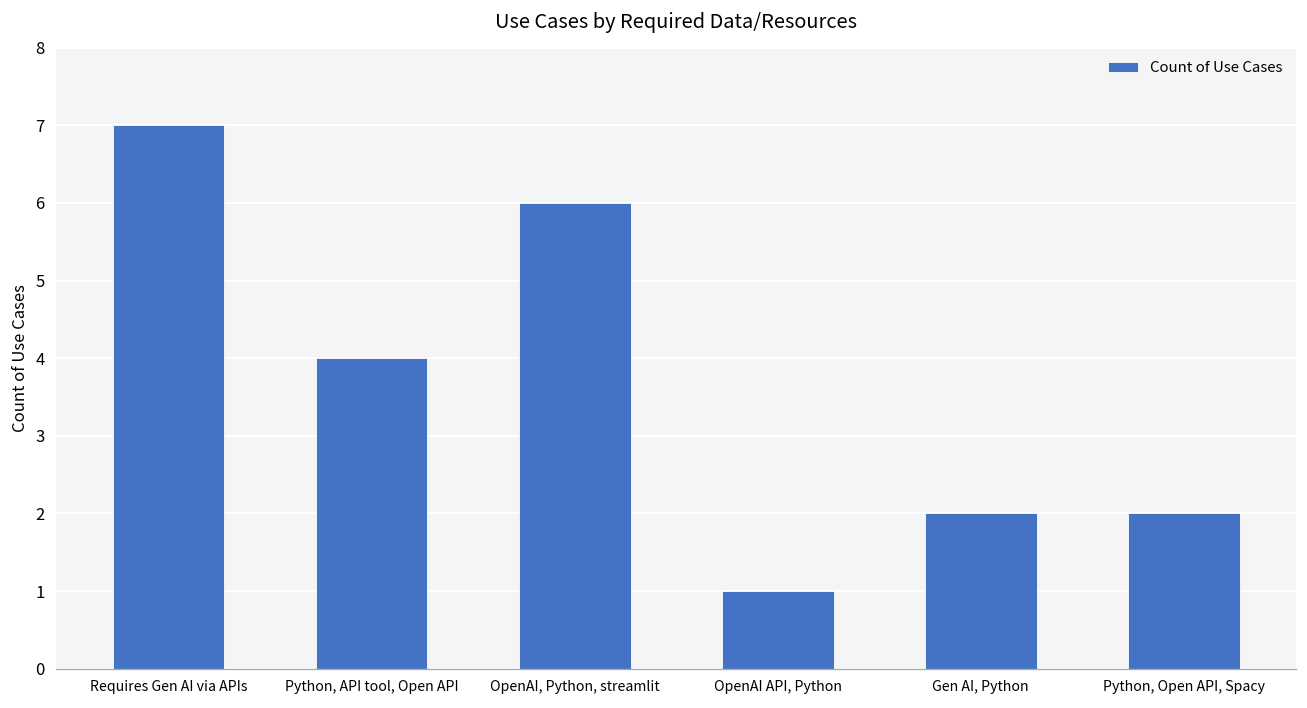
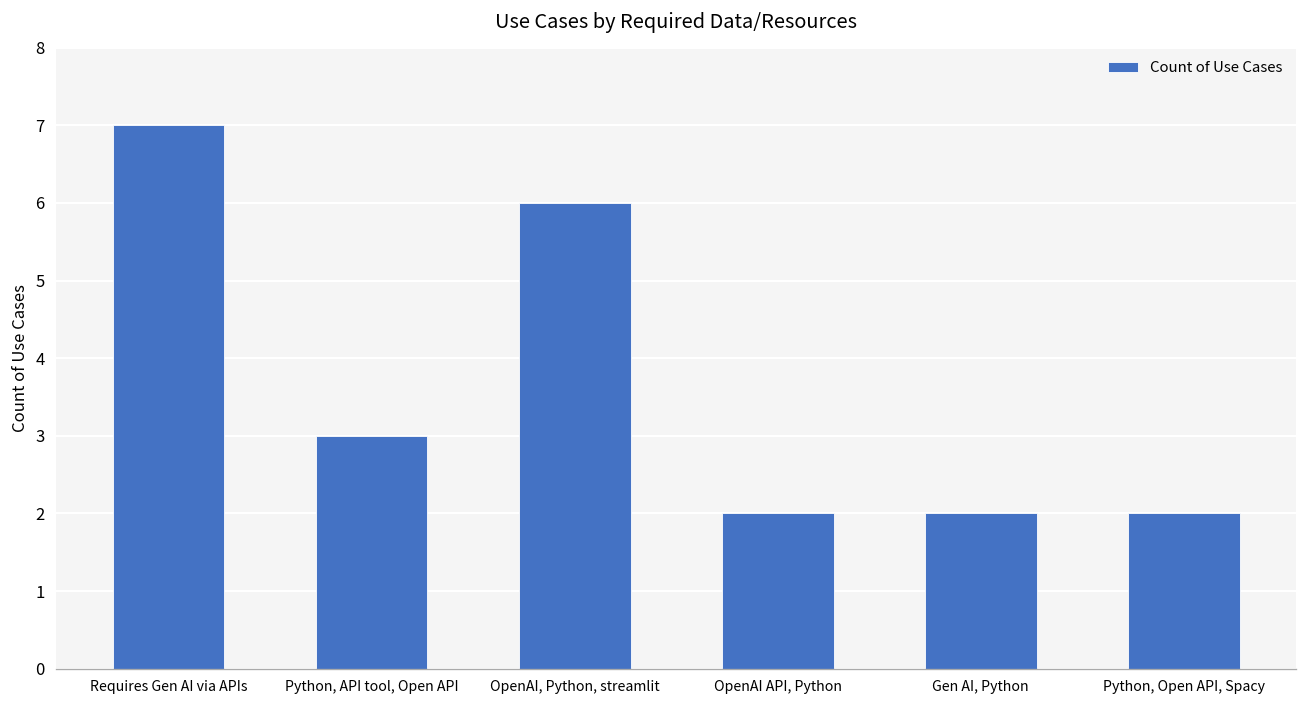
  {
    "Requires Gen AI via APIs": 7,
-   "Python, API tool, Open API": 4,
+   "Python, API tool, Open API": 3,
    "OpenAI, Python, streamlit": 6,
-   "OpenAI API, Python": 1,
+   "OpenAI API, Python": 2,
    "Gen AI, Python": 2,
    "Python, Open API, Spacy": 2
  }
